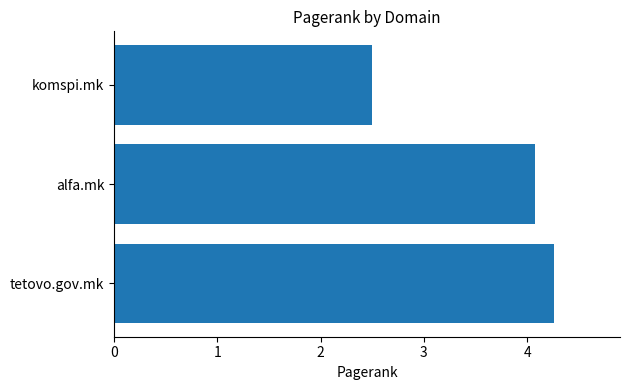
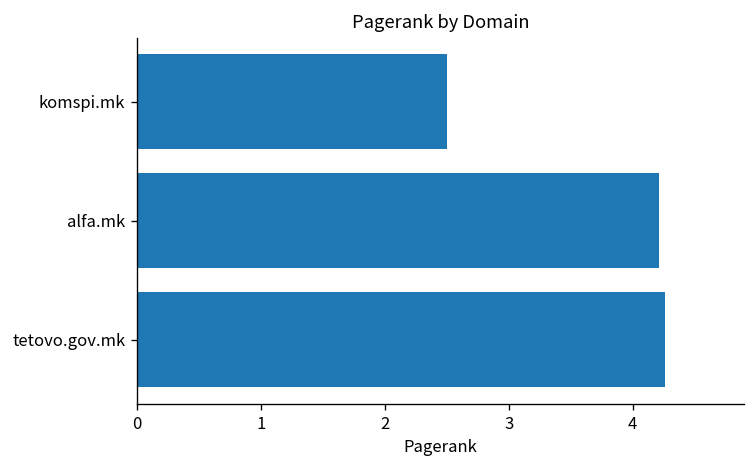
  {
    "komspi.mk": 2.50,
-   "alfa.mk": 4.08,
+   "alfa.mk": 4.21,
    "tetovo.gov.mk": 4.26
  }
